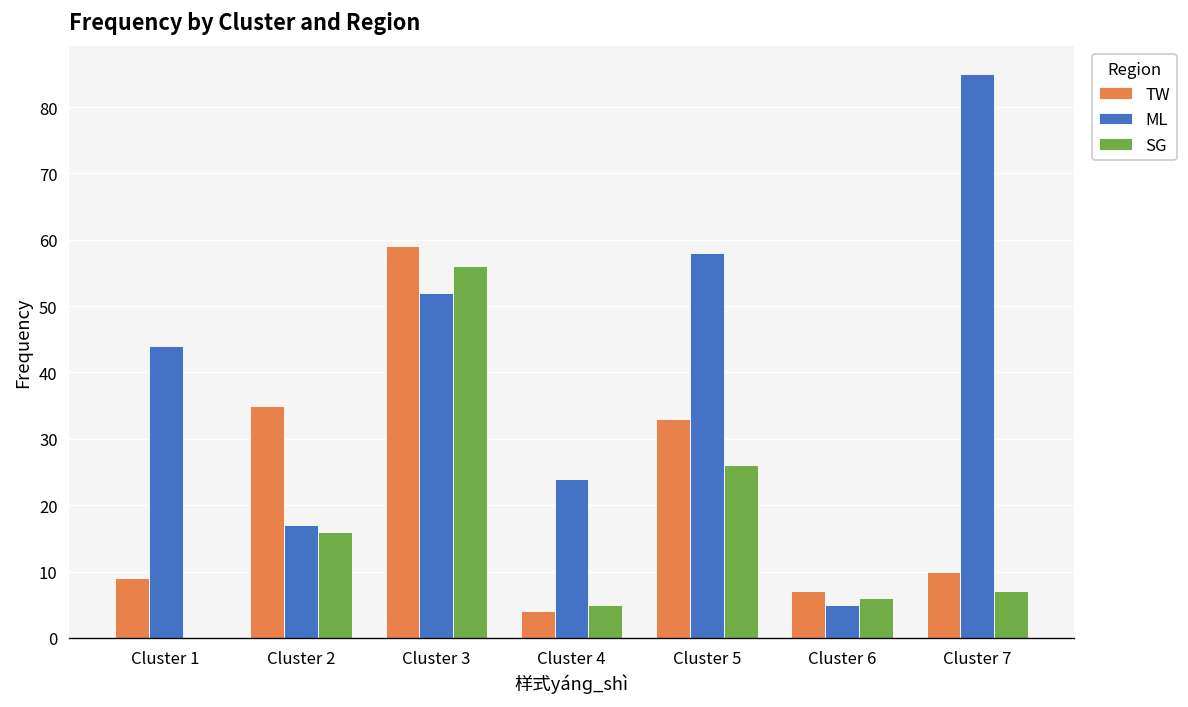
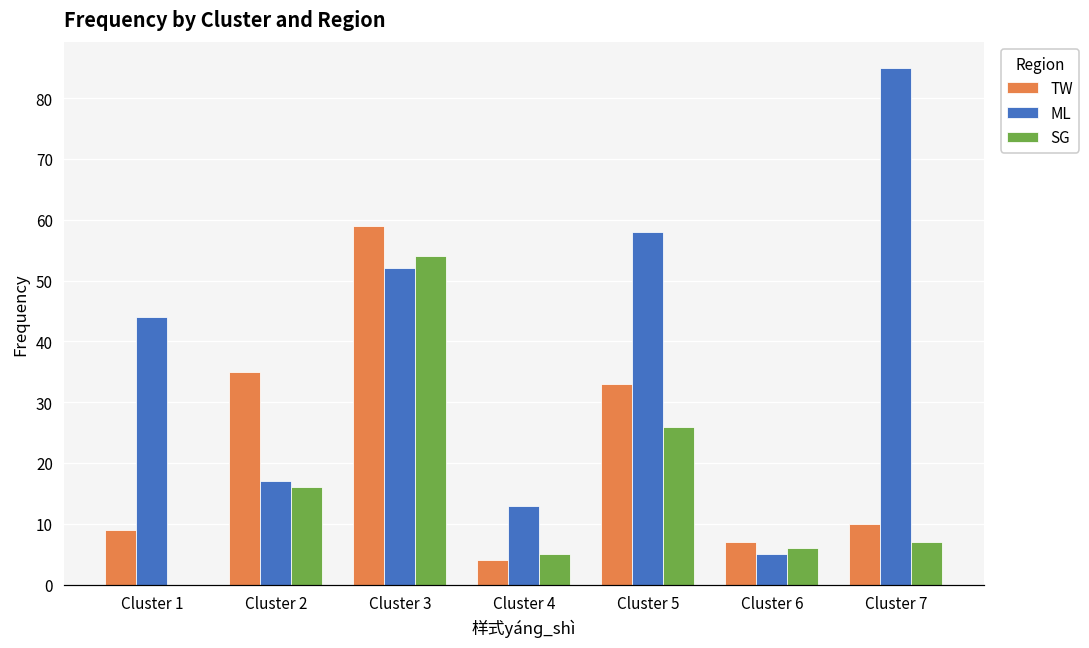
  {
    "TW": {
      "Cluster 1": 9,
      "Cluster 2": 35,
      "Cluster 3": 59,
      "Cluster 4": 4,
      "Cluster 5": 33,
      "Cluster 6": 7,
      "Cluster 7": 10
    },
    "ML": {
      "Cluster 1": 44,
      "Cluster 2": 17,
      "Cluster 3": 52,
-     "Cluster 4": 24,
+     "Cluster 4": 13,
      "Cluster 5": 58,
      "Cluster 6": 5,
      "Cluster 7": 85
    },
    "SG": {
      "Cluster 1": 0,
      "Cluster 2": 16,
-     "Cluster 3": 56,
+     "Cluster 3": 54,
      "Cluster 4": 5,
      "Cluster 5": 26,
      "Cluster 6": 6,
      "Cluster 7": 7
    }
  }
